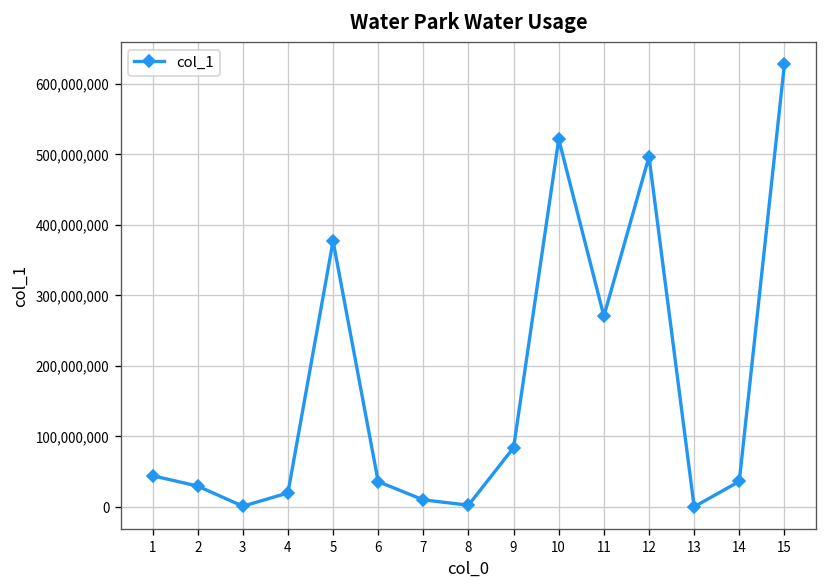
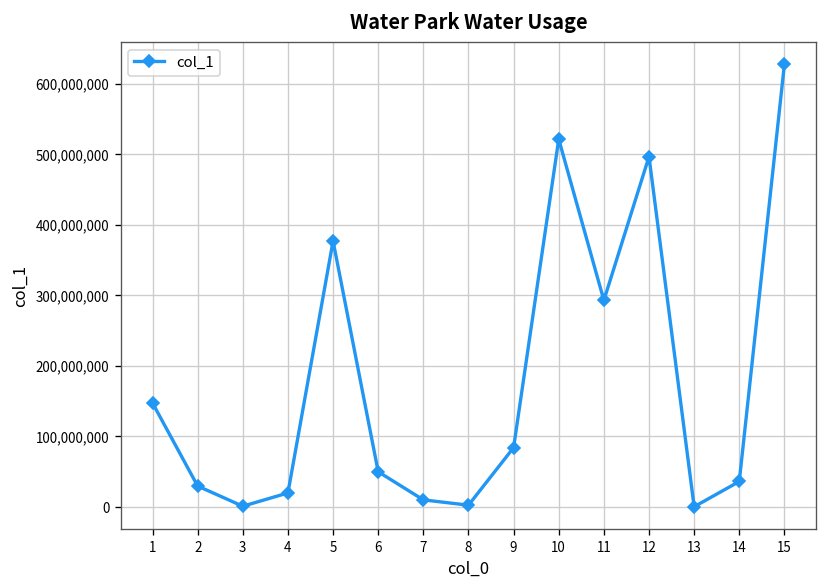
  {
-   "1": "40,000,000",
+   "1": "150,000,000",
    "2": "30,000,000",
    "3": "0",
    "4": "20,000,000",
    "5": "380,000,000",
-   "6": "40,000,000",
+   "6": "50,000,000",
    "7": "10,000,000",
    "8": "0",
    "9": "80,000,000",
    "10": "520,000,000",
-   "11": "270,000,000",
+   "11": "290,000,000",
    "12": "500,000,000",
    "13": "0",
    "14": "40,000,000",
    "15": "630,000,000"
  }
